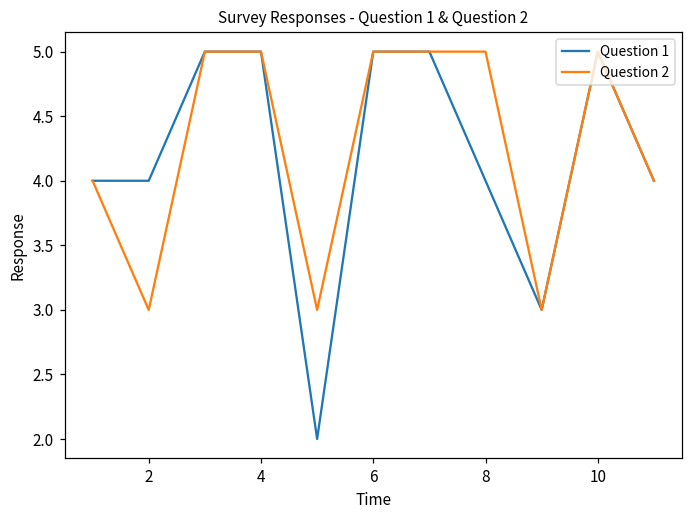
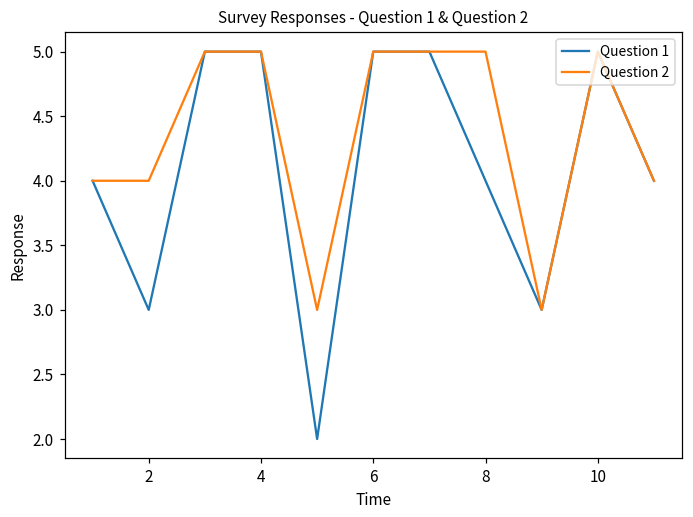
  {
    "Question 1": {
-     "2": 4,
+     "2": 3,
      "8": 4
    },
    "Question 2": {
-     "2": 3,
+     "2": 4,
      "8": 5
    }
  }
